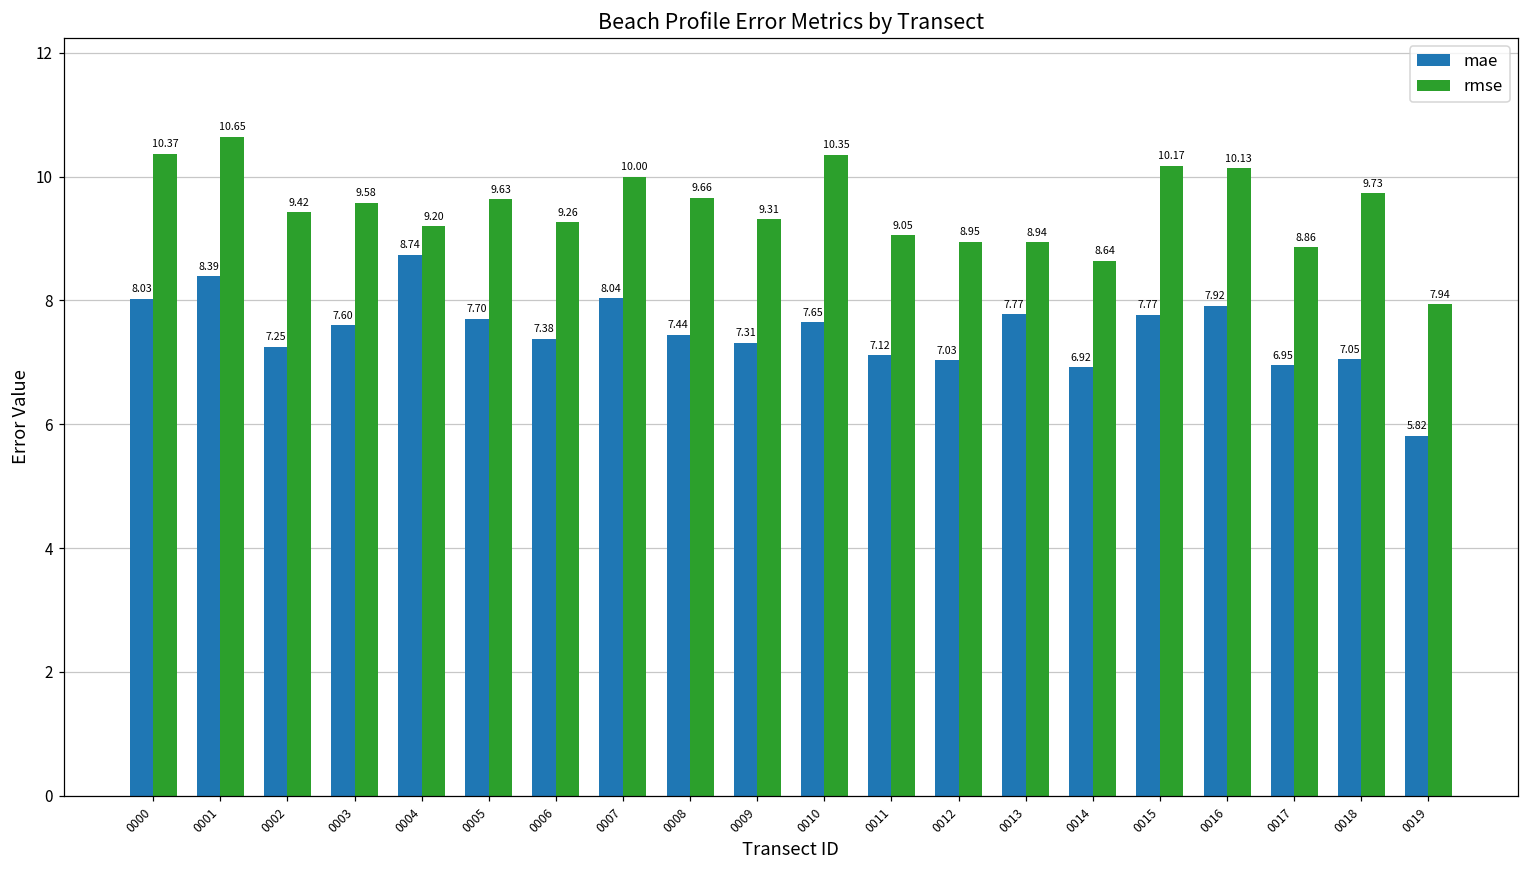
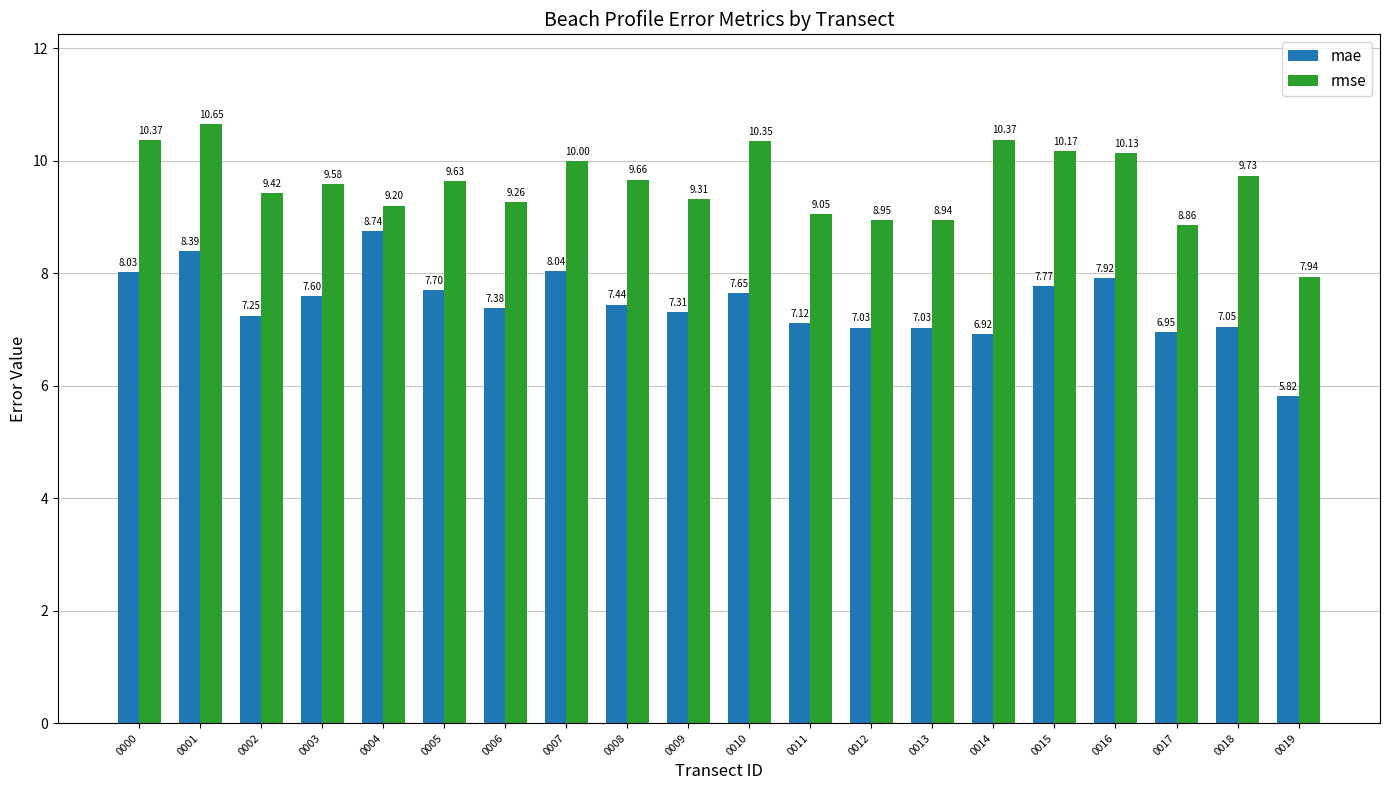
  {
    "mae": {
      "0000": 8.03,
      "0001": 8.39,
      "0002": 7.25,
      "0003": 7.60,
      "0004": 8.74,
      "0005": 7.70,
      "0006": 7.38,
      "0007": 8.04,
      "0008": 7.44,
      "0009": 7.31,
      "0010": 7.65,
      "0011": 7.12,
      "0012": 7.03,
-     "0013": 7.77,
+     "0013": 7.03,
      "0014": 6.92,
      "0015": 7.77,
      "0016": 7.92,
      "0017": 6.95,
      "0018": 7.05,
      "0019": 5.82
    },
    "rmse": {
      "0000": 10.37,
      "0001": 10.65,
      "0002": 9.42,
      "0003": 9.58,
      "0004": 9.20,
      "0005": 9.63,
      "0006": 9.26,
      "0007": 10.00,
      "0008": 9.66,
      "0009": 9.31,
      "0010": 10.35,
      "0011": 9.05,
      "0012": 8.95,
      "0013": 8.94,
-     "0014": 8.64,
+     "0014": 10.37,
      "0015": 10.17,
      "0016": 10.13,
      "0017": 8.86,
      "0018": 9.73,
      "0019": 7.94
    }
  }
